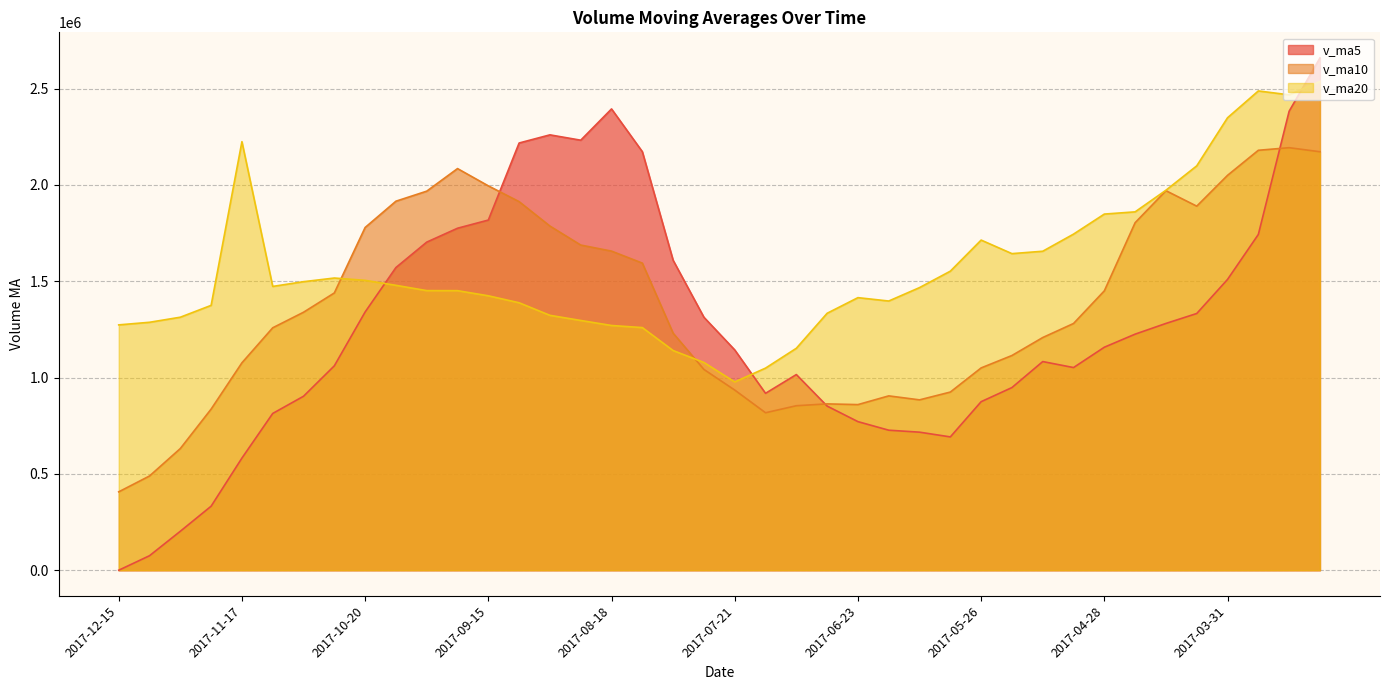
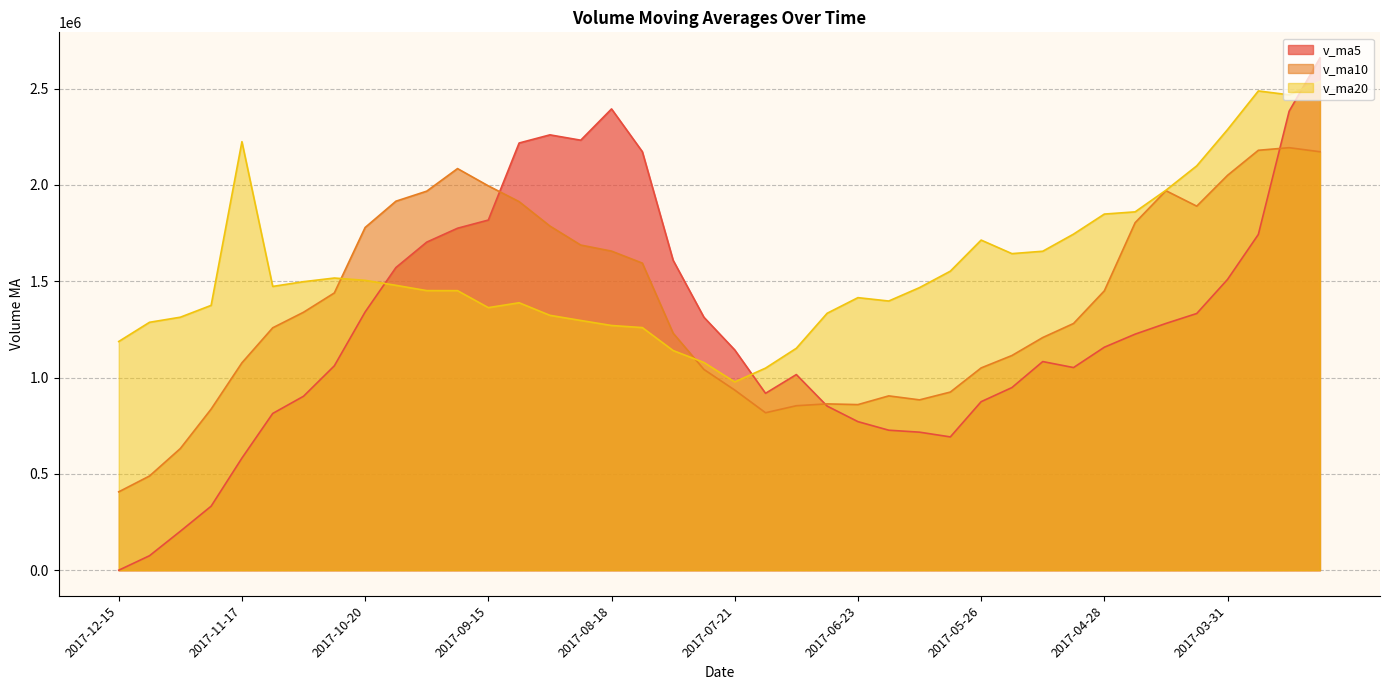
  {
    "v_ma20": {
-     "2017-12-15": 1270000,
+     "2017-12-15": 1190000,
      "2017-11-17": 2220000,
      "2017-10-20": 1500000,
-     "2017-09-15": 1420000,
+     "2017-09-15": 1360000,
      "2017-08-18": 1270000,
      "2017-07-21": 980000,
      "2017-06-23": 1410000,
      "2017-05-26": 1710000,
      "2017-04-28": 1850000,
-     "2017-03-31": 2350000
+     "2017-03-31": 2290000
    }
  }
